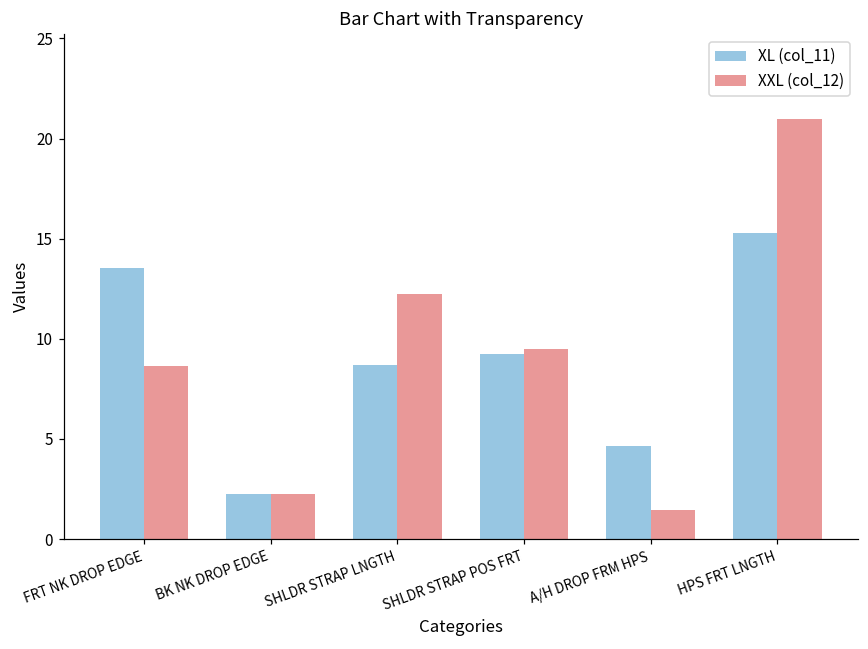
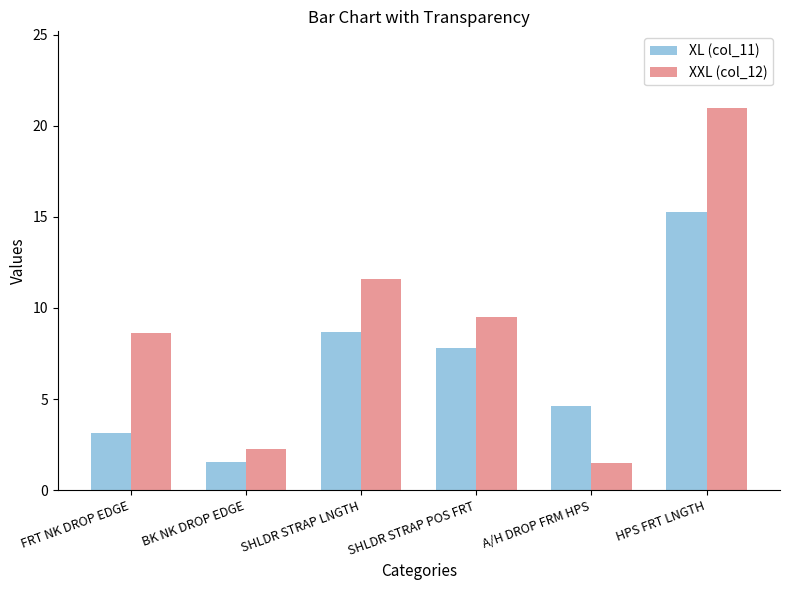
  {
    "XL (col_11)": {
-     "FRT NK DROP EDGE": 13.5,
-     "BK NK DROP EDGE": 2.3,
+     "FRT NK DROP EDGE": 3.1,
+     "BK NK DROP EDGE": 1.6,
      "SHLDR STRAP LNGTH": 8.7,
-     "SHLDR STRAP POS FRT": 9.3,
+     "SHLDR STRAP POS FRT": 7.8,
      "A/H DROP FRM HPS": 4.6,
      "HPS FRT LNGTH": 15.3
    },
    "XXL (col_12)": {
      "FRT NK DROP EDGE": 8.6,
      "BK NK DROP EDGE": 2.3,
-     "SHLDR STRAP LNGTH": 12.3,
+     "SHLDR STRAP LNGTH": 11.6,
      "SHLDR STRAP POS FRT": 9.5,
      "A/H DROP FRM HPS": 1.5,
      "HPS FRT LNGTH": 21.0
    }
  }
